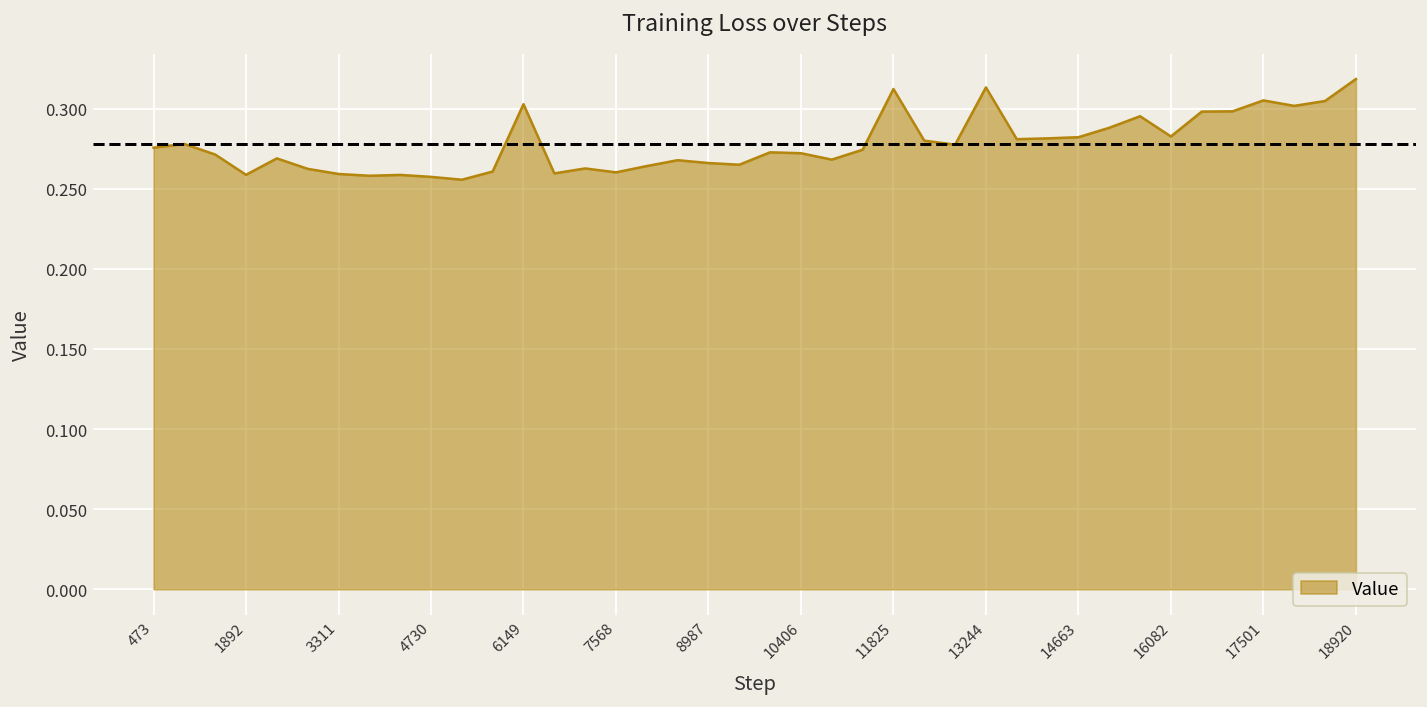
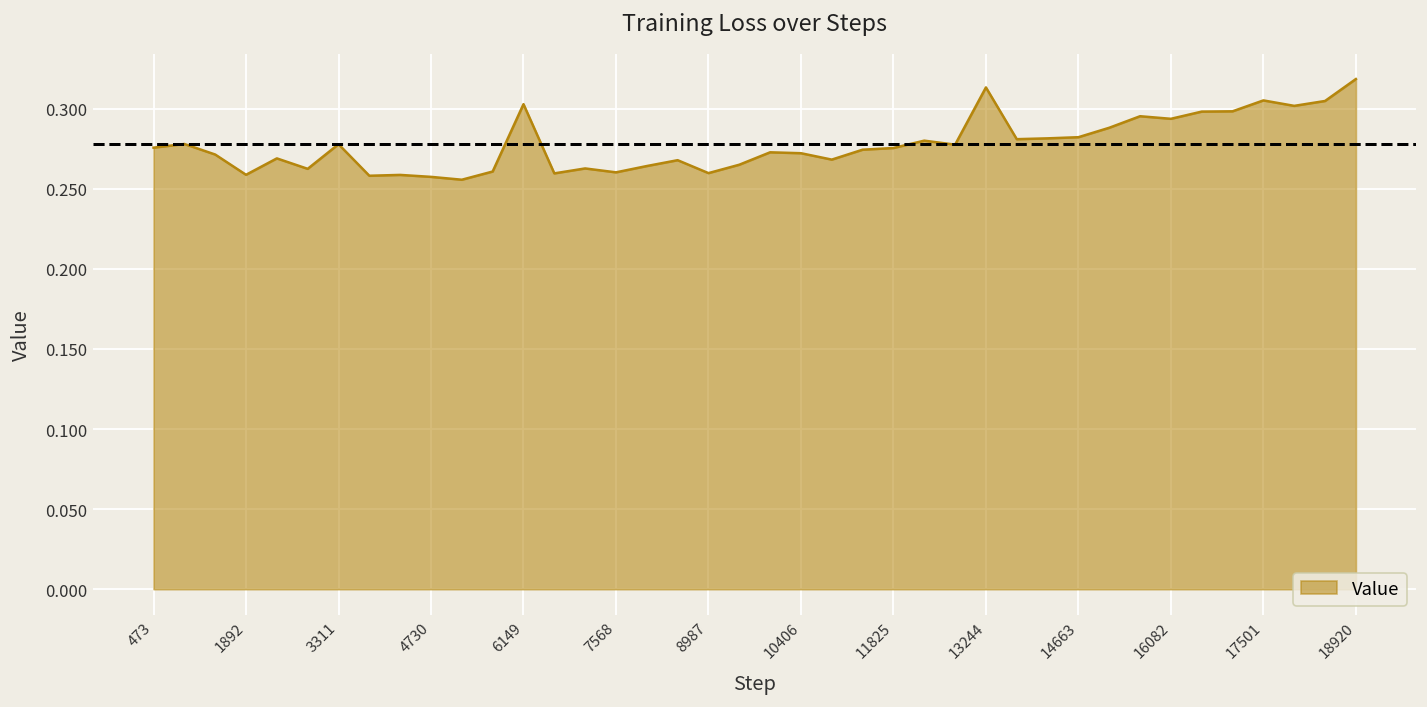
  {
    "473": 0.276,
    "1892": 0.259,
-   "3311": 0.259,
+   "3311": 0.278,
    "4730": 0.257,
    "6149": 0.303,
    "7568": 0.260,
-   "8987": 0.266,
+   "8987": 0.260,
    "10406": 0.272,
-   "11825": 0.312,
+   "11825": 0.275,
    "13244": 0.313,
    "14663": 0.282,
-   "16082": 0.283,
+   "16082": 0.294,
    "17501": 0.305,
    "18920": 0.319
  }
